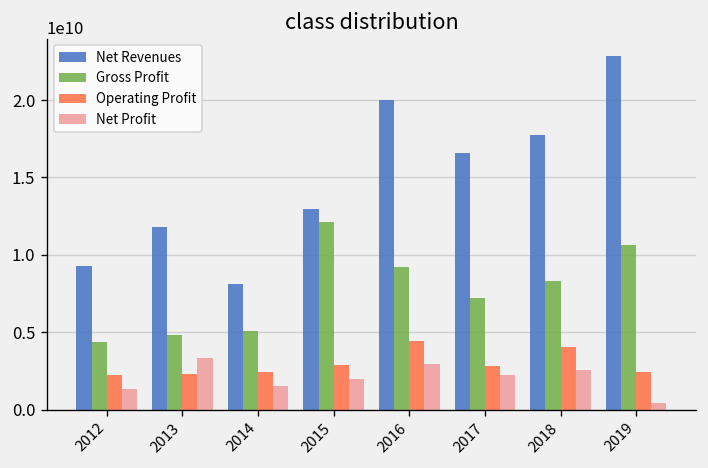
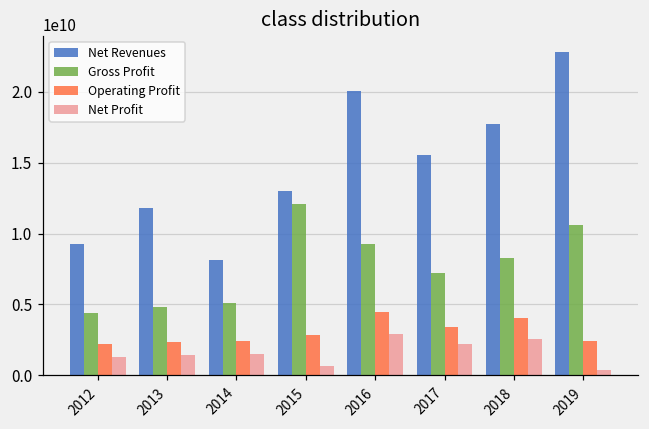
  {
    "Net Revenues": {
      "2012": 9300000000,
      "2013": 11800000000,
      "2014": 8100000000,
      "2015": 13000000000,
      "2016": 20000000000,
-     "2017": 16600000000,
+     "2017": 15500000000,
      "2018": 17700000000,
      "2019": 22800000000
    },
    "Gross Profit": {
      "2012": 4400000000,
      "2013": 4800000000,
      "2014": 5100000000,
      "2015": 12100000000,
      "2016": 9200000000,
      "2017": 7200000000,
      "2018": 8300000000,
      "2019": 10600000000
    },
    "Operating Profit": {
      "2012": 2200000000,
      "2013": 2300000000,
      "2014": 2400000000,
      "2015": 2900000000,
      "2016": 4500000000,
-     "2017": 2800000000,
+     "2017": 3400000000,
      "2018": 4000000000,
      "2019": 2400000000
    },
    "Net Profit": {
      "2012": 1300000000,
-     "2013": 3300000000,
+     "2013": 1400000000,
      "2014": 1500000000,
-     "2015": 2000000000,
+     "2015": 700000000,
      "2016": 2900000000,
      "2017": 2200000000,
      "2018": 2500000000,
      "2019": 400000000
    }
  }
